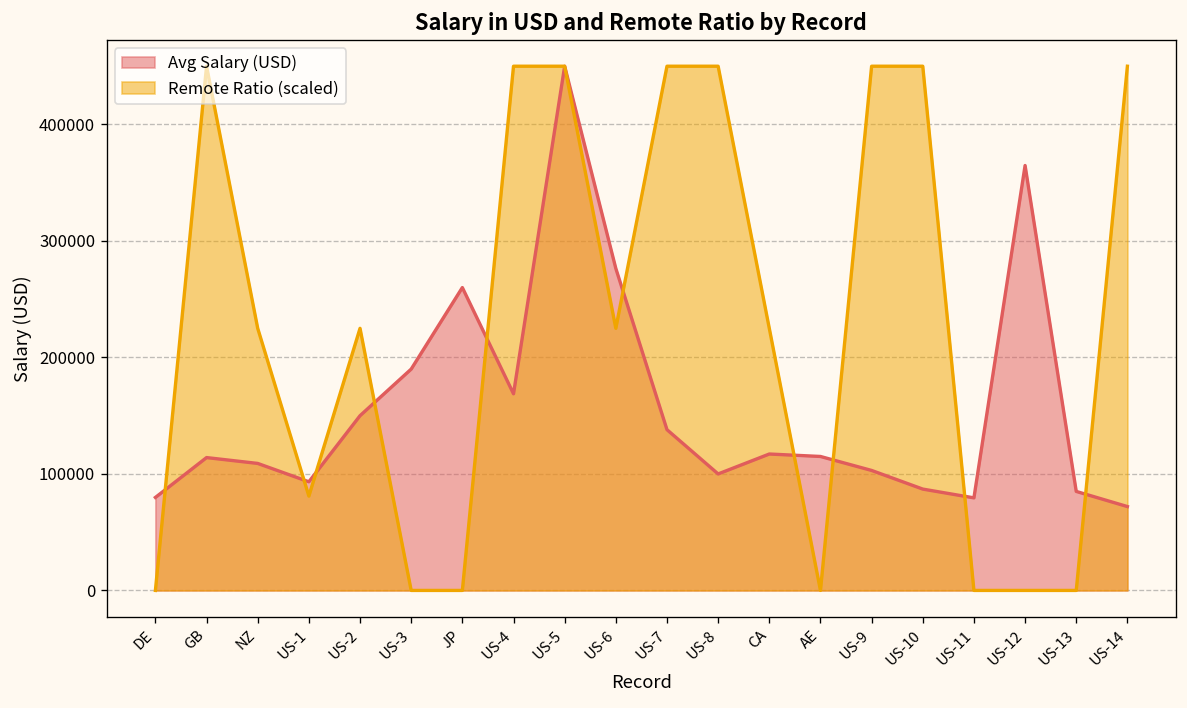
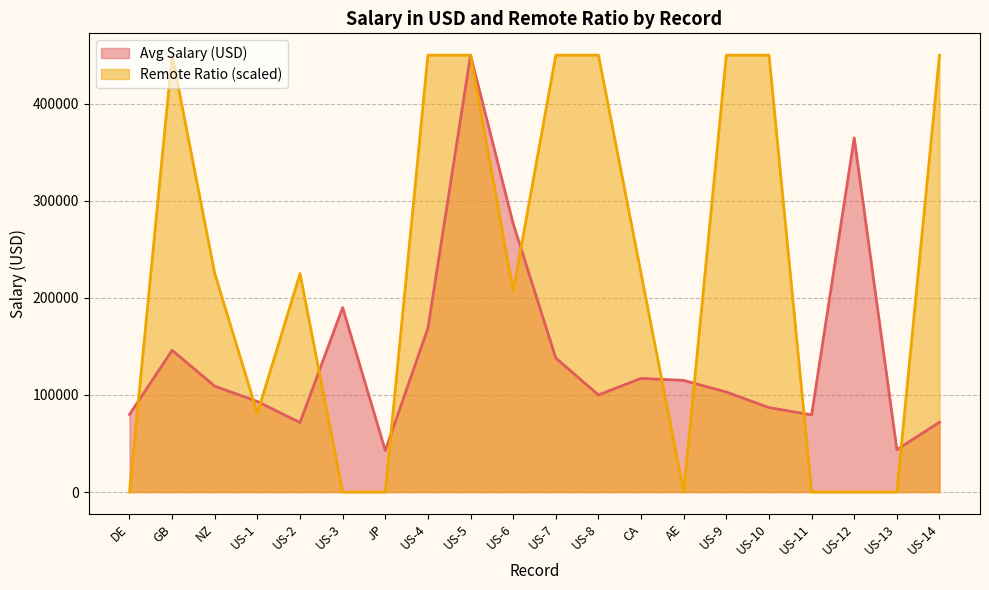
  {
    "Avg Salary (USD)": {
      "DE": 80000,
-     "GB": 110000,
+     "GB": 150000,
      "NZ": 110000,
      "US-1": 90000,
-     "US-2": 150000,
+     "US-2": 70000,
      "US-3": 190000,
-     "JP": 260000,
+     "JP": 40000,
      "US-4": 170000,
      "US-6": 280000,
      "US-7": 140000,
      "US-8": 100000,
      "CA": 120000,
      "AE": 120000,
      "US-9": 100000,
      "US-10": 90000,
      "US-11": 80000,
      "US-12": 360000,
-     "US-13": 90000,
+     "US-13": 40000,
      "US-14": 70000
    },
    "Remote Ratio (scaled)": {
      "DE": 0,
      "NZ": 230000,
      "US-1": 80000,
      "US-2": 230000,
      "US-3": 0,
      "JP": 0,
      "US-4": 450000,
-     "US-6": 230000,
+     "US-6": 210000,
      "US-7": 450000,
      "US-8": 450000,
      "CA": 230000,
      "AE": 0,
      "US-9": 450000,
      "US-10": 450000,
      "US-11": 0,
      "US-12": 0,
      "US-13": 0,
      "US-14": 450000
    }
  }
